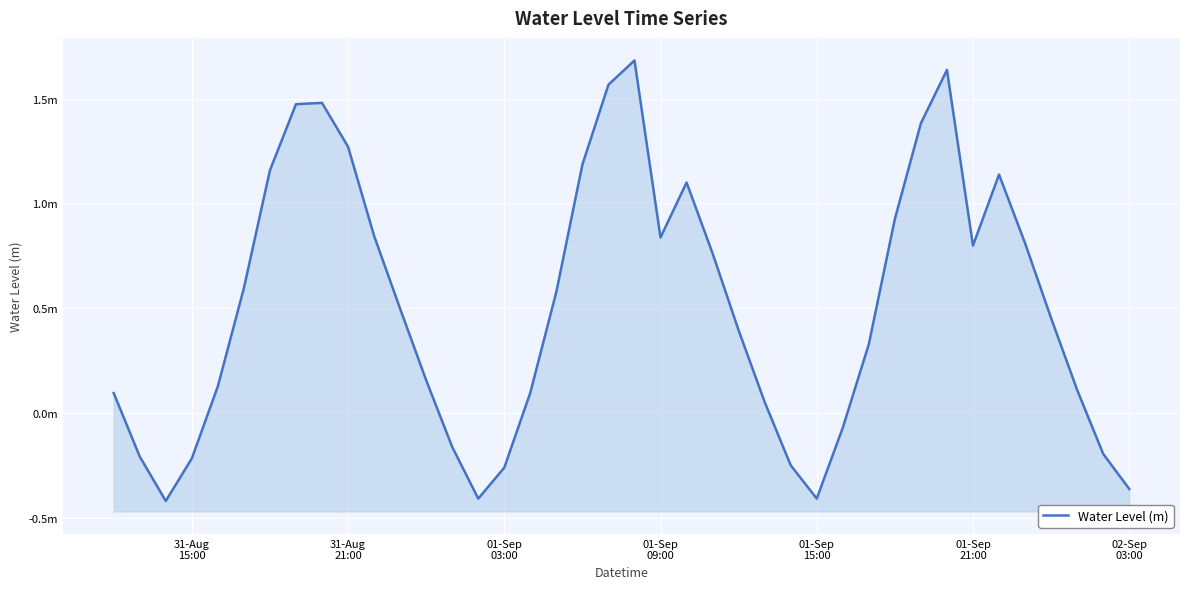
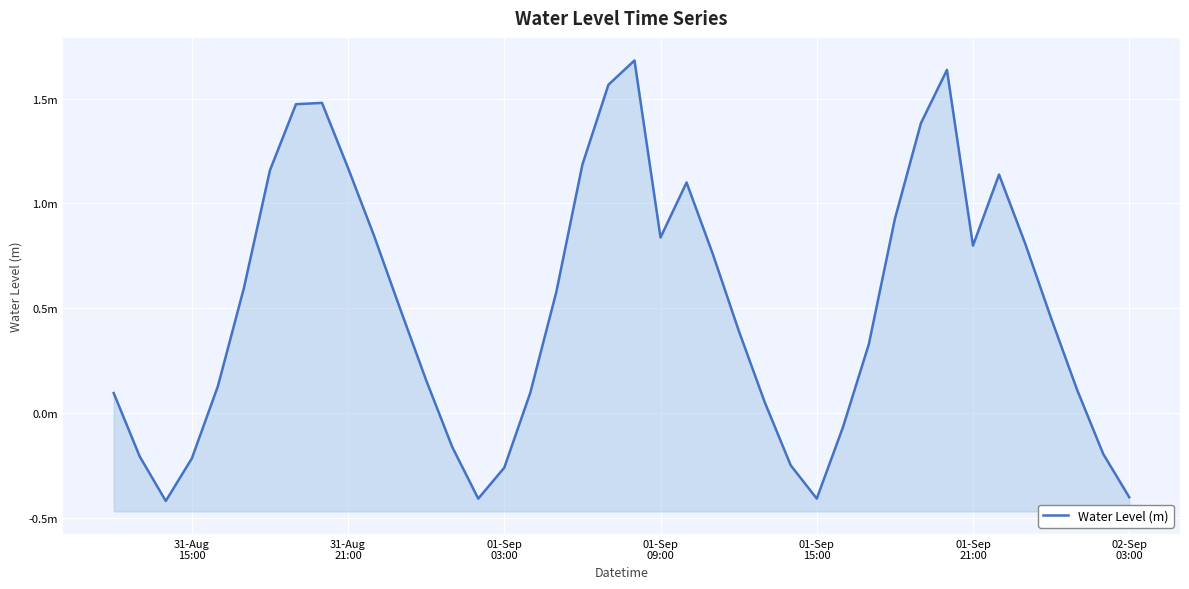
  {
    "31-Aug 15:00": "-0.22m",
-   "31-Aug 21:00": "1.27m",
+   "31-Aug 21:00": "1.17m",
    "01-Sep 03:00": "-0.26m",
    "01-Sep 09:00": "0.84m",
    "01-Sep 15:00": "-0.41m",
    "01-Sep 21:00": "0.80m",
-   "02-Sep 03:00": "-0.36m"
+   "02-Sep 03:00": "-0.40m"
  }
